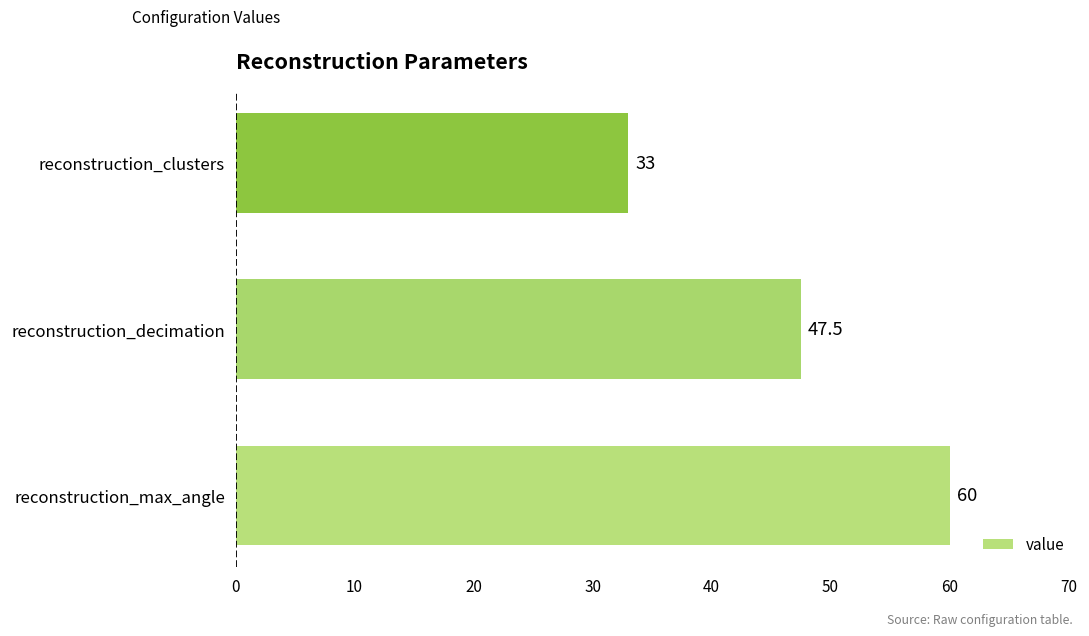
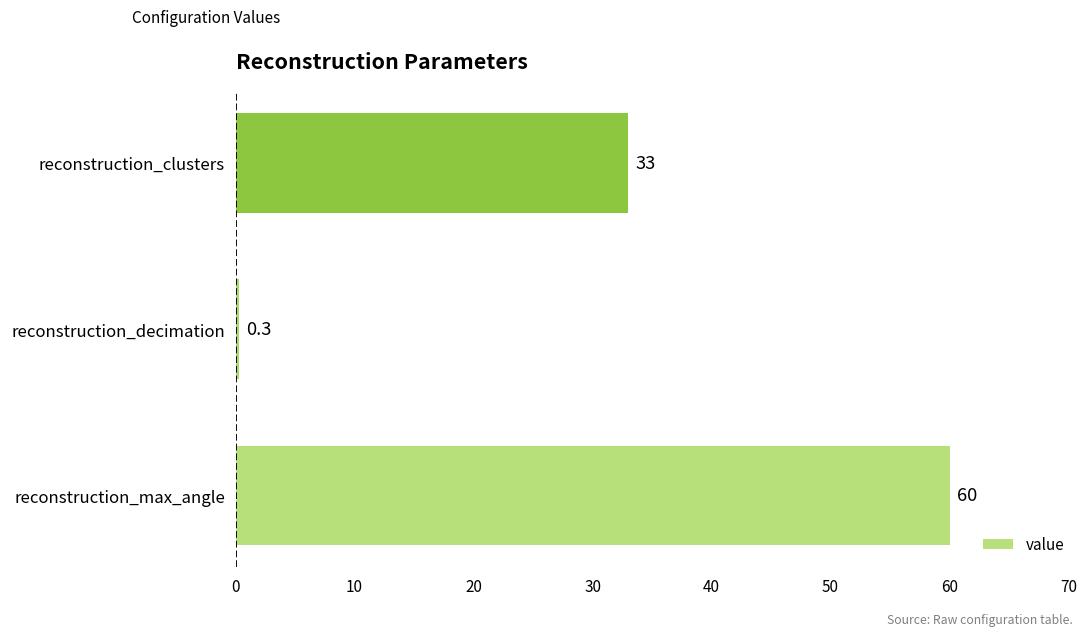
  {
    "reconstruction_clusters": 33,
-   "reconstruction_decimation": 47.5,
+   "reconstruction_decimation": 0.3,
    "reconstruction_max_angle": 60
  }
